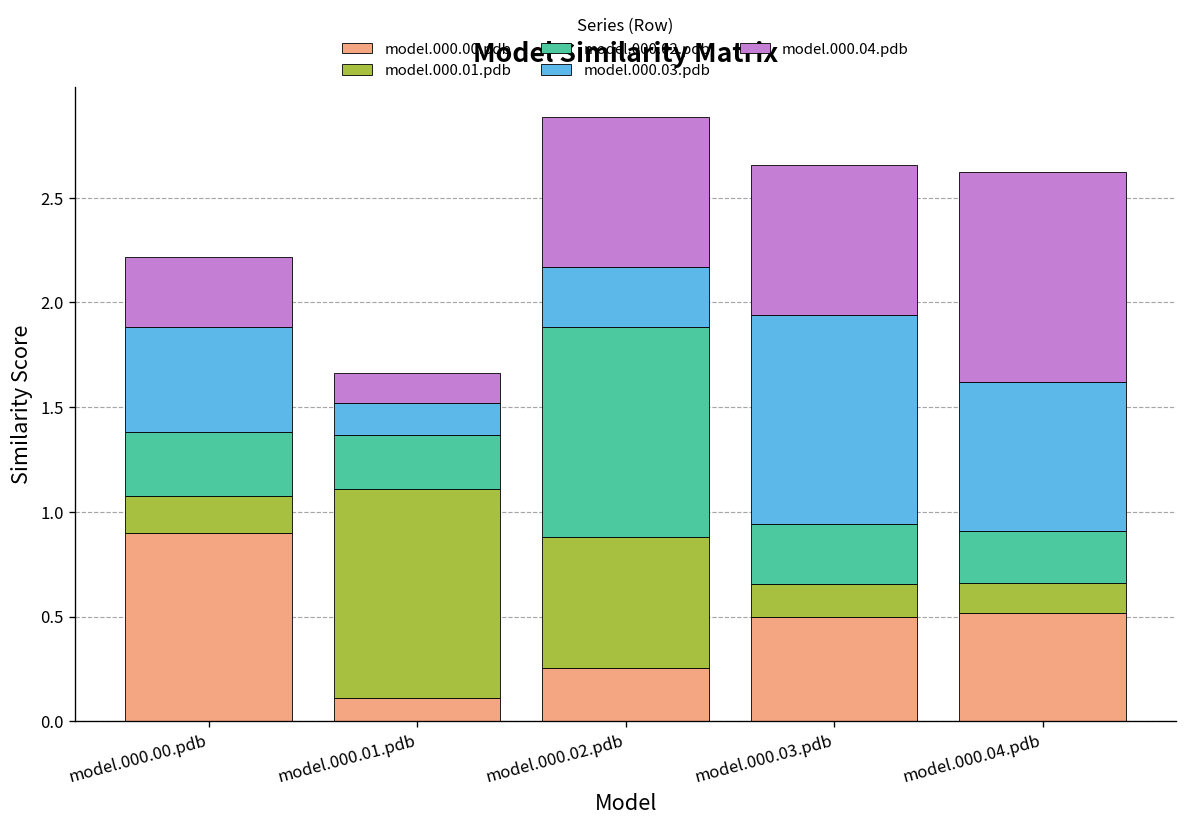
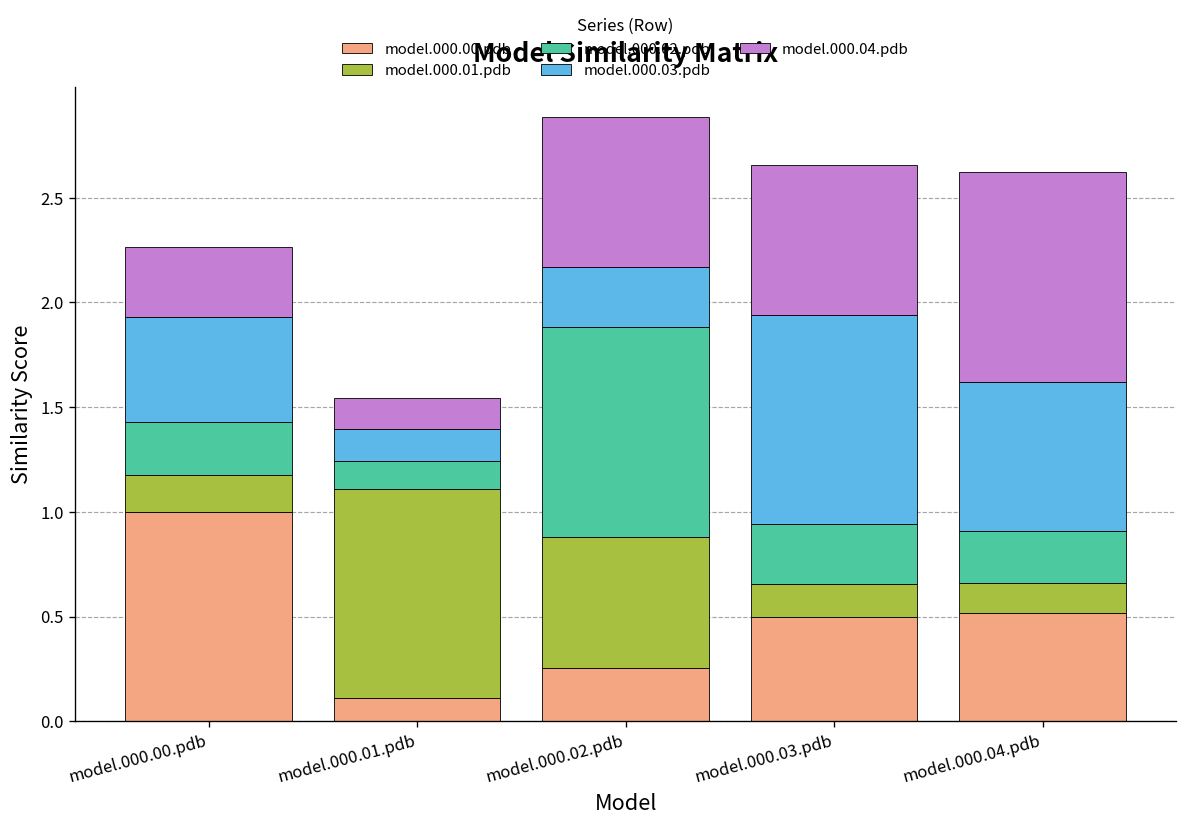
  {
    "model.000.00.pdb": {
-     "model.000.00.pdb": 0.9,
+     "model.000.00.pdb": 1.0,
      "model.000.01.pdb": 0.1,
      "model.000.02.pdb": 0.26,
      "model.000.03.pdb": 0.5,
      "model.000.04.pdb": 0.52
    },
    "model.000.01.pdb": {
      "model.000.00.pdb": 0.17,
      "model.000.01.pdb": 1.00,
      "model.000.02.pdb": 0.63,
      "model.000.03.pdb": 0.15,
      "model.000.04.pdb": 0.14
    },
    "model.000.02.pdb": {
-     "model.000.00.pdb": 0.30,
-     "model.000.01.pdb": 0.25,
+     "model.000.00.pdb": 0.26,
+     "model.000.01.pdb": 0.13,
      "model.000.02.pdb": 1.00,
      "model.000.03.pdb": 0.29,
      "model.000.04.pdb": 0.25
    },
    "model.000.03.pdb": {
      "model.000.00.pdb": 0.50,
      "model.000.01.pdb": 0.15,
      "model.000.02.pdb": 0.29,
      "model.000.03.pdb": 1.00,
      "model.000.04.pdb": 0.71
    },
    "model.000.04.pdb": {
      "model.000.00.pdb": 0.33,
      "model.000.01.pdb": 0.15,
      "model.000.02.pdb": 0.72,
      "model.000.03.pdb": 0.71,
      "model.000.04.pdb": 1.00
    }
  }
